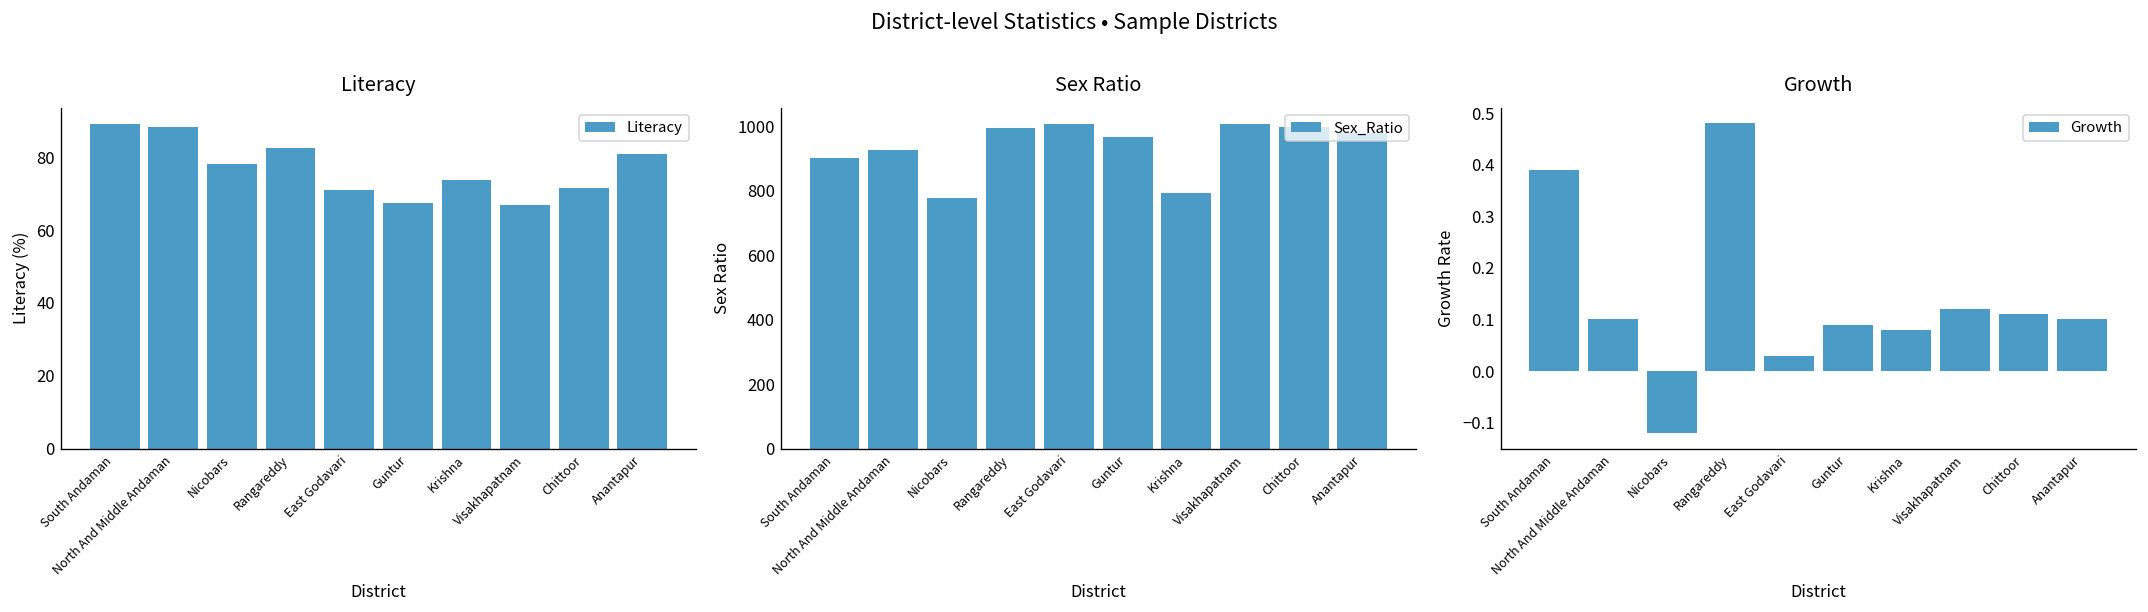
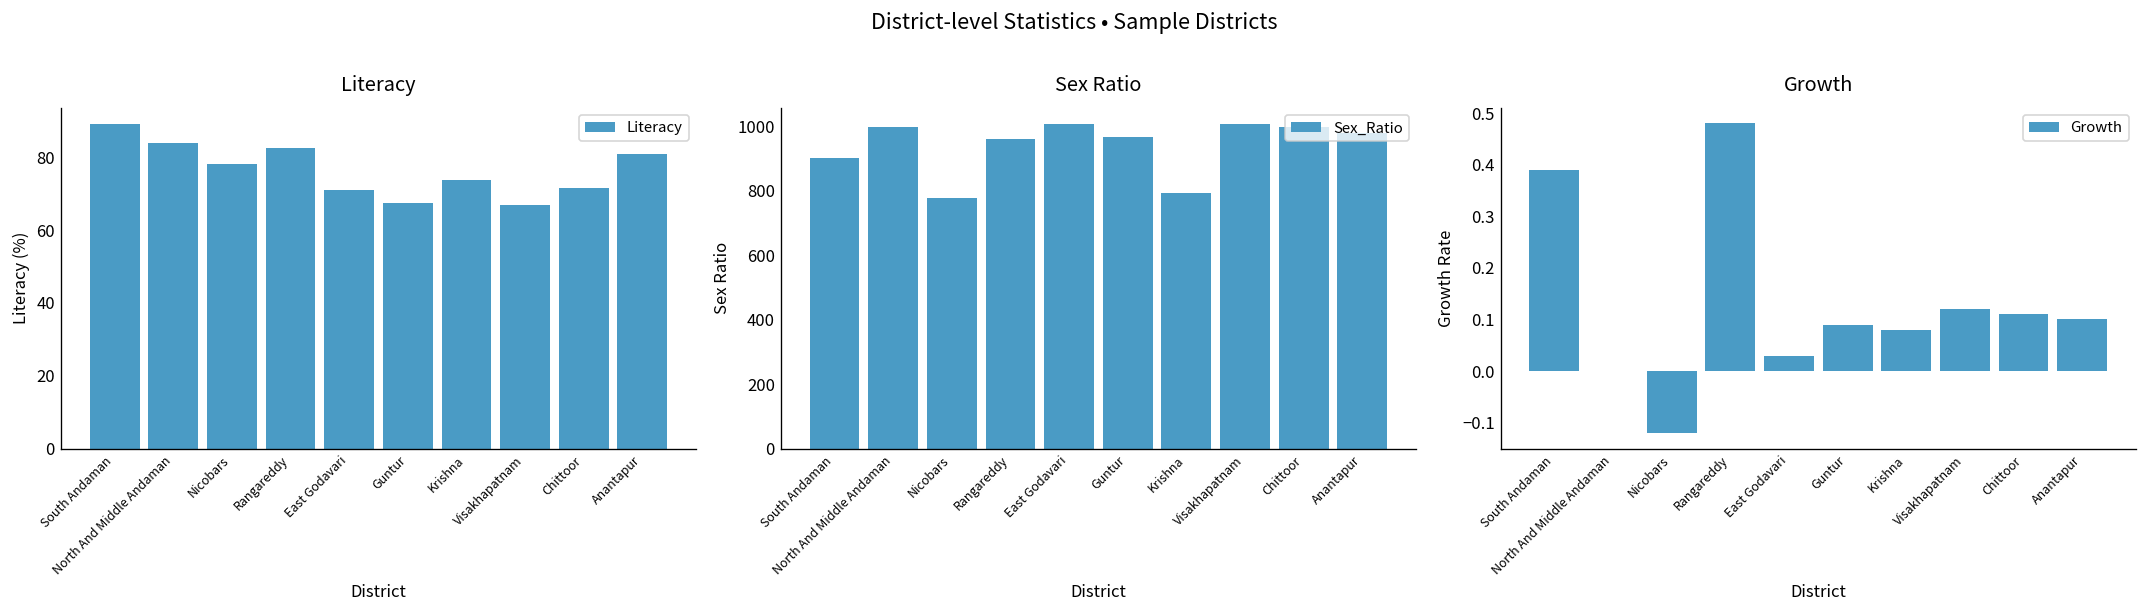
  {
    "Literacy": {
      "South Andaman": 89,
-     "North And Middle Andaman": 88,
+     "North And Middle Andaman": 84,
      "Nicobars": 78,
      "Rangareddy": 83,
      "East Godavari": 71,
      "Guntur": 67,
      "Krishna": 74,
      "Visakhapatnam": 67,
      "Chittoor": 72,
      "Anantapur": 81
    },
    "Sex Ratio": {
      "South Andaman": 900,
-     "North And Middle Andaman": 930,
+     "North And Middle Andaman": 1000,
      "Nicobars": 780,
-     "Rangareddy": 990,
+     "Rangareddy": 960,
      "East Godavari": 1010,
      "Guntur": 970,
      "Krishna": 790,
      "Visakhapatnam": 1010
    },
    "Growth": {
      "South Andaman": 0.39,
-     "North And Middle Andaman": 0.1,
+     "North And Middle Andaman": 0.0,
      "Nicobars": -0.12,
      "Rangareddy": 0.48,
      "East Godavari": 0.03,
      "Guntur": 0.09,
      "Krishna": 0.08,
      "Visakhapatnam": 0.12,
      "Chittoor": 0.11,
      "Anantapur": 0.1
    }
  }
